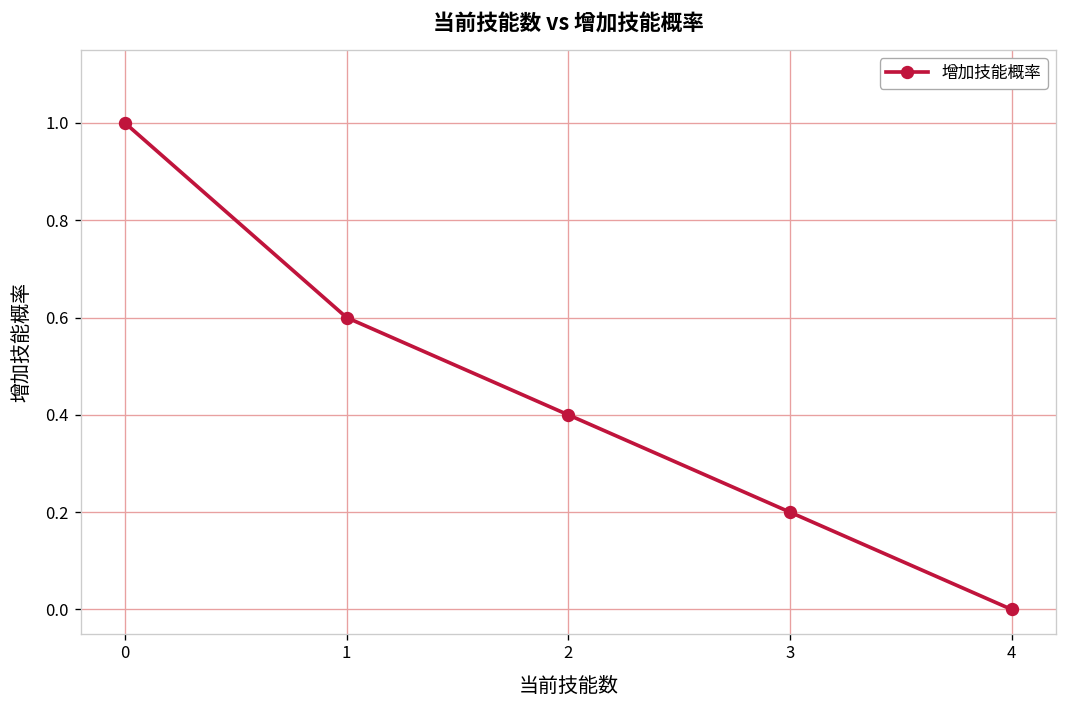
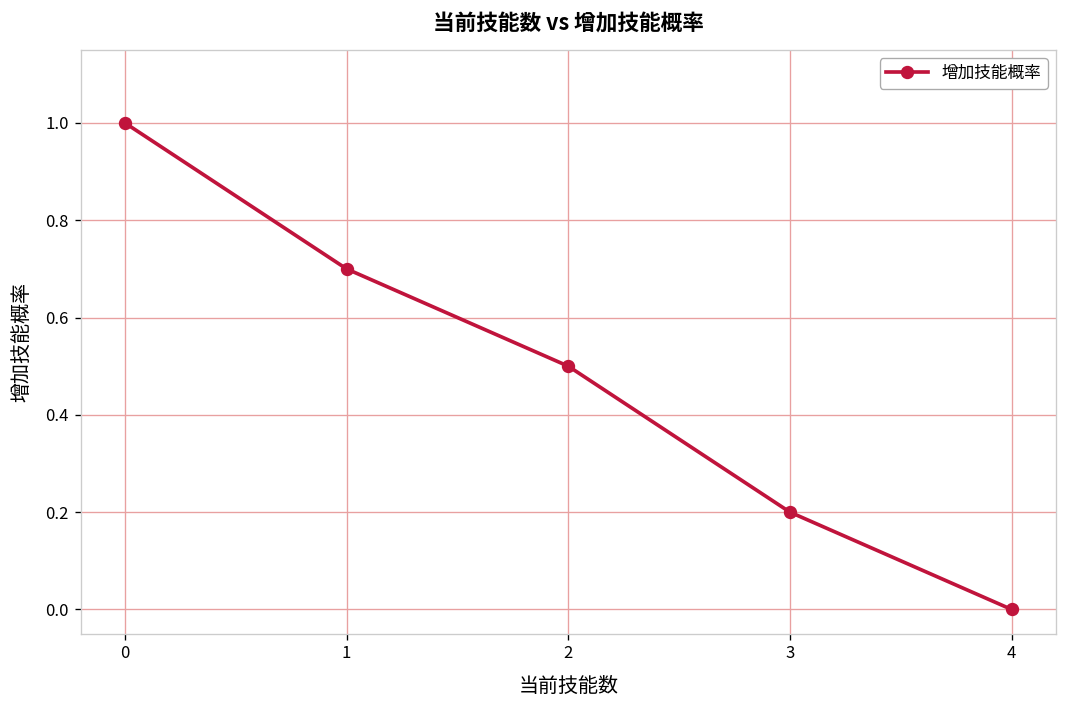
  {
    "0": 1.0,
-   "1": 0.6,
-   "2": 0.4,
+   "1": 0.7,
+   "2": 0.5,
    "3": 0.2,
    "4": 0.0
  }
